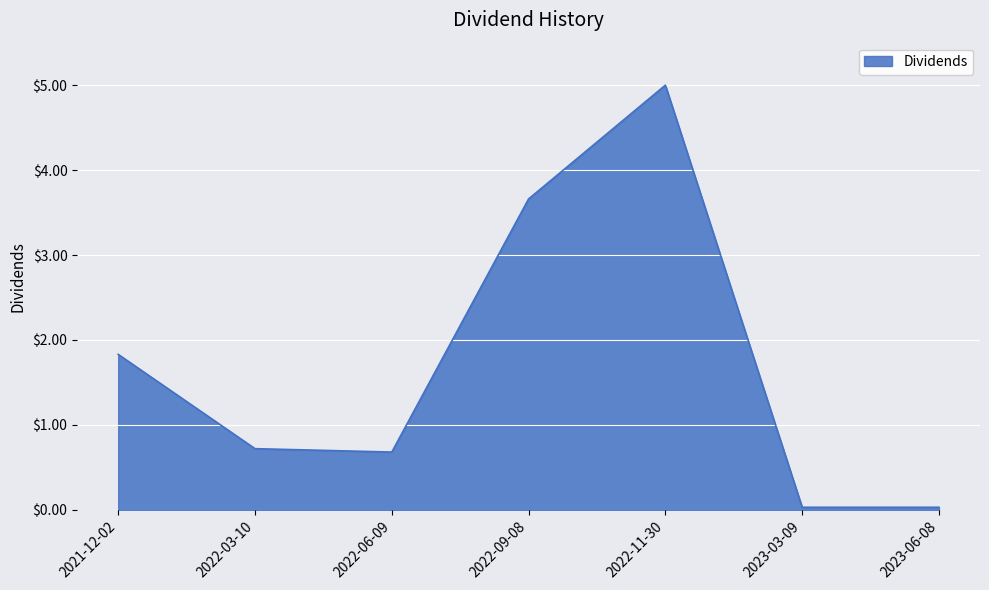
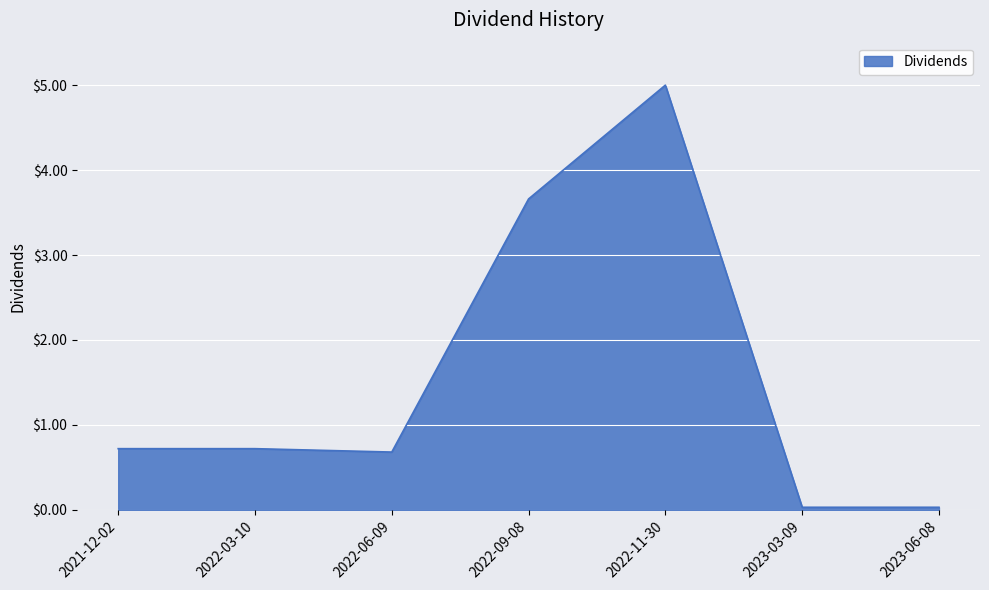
  {
-   "2021-12-02": "$1.8",
+   "2021-12-02": "$0.7",
    "2022-03-10": "$0.7",
    "2022-06-09": "$0.7",
    "2022-09-08": "$3.7",
    "2022-11-30": "$5.0",
    "2023-03-09": "$0.0",
    "2023-06-08": "$0.0"
  }
